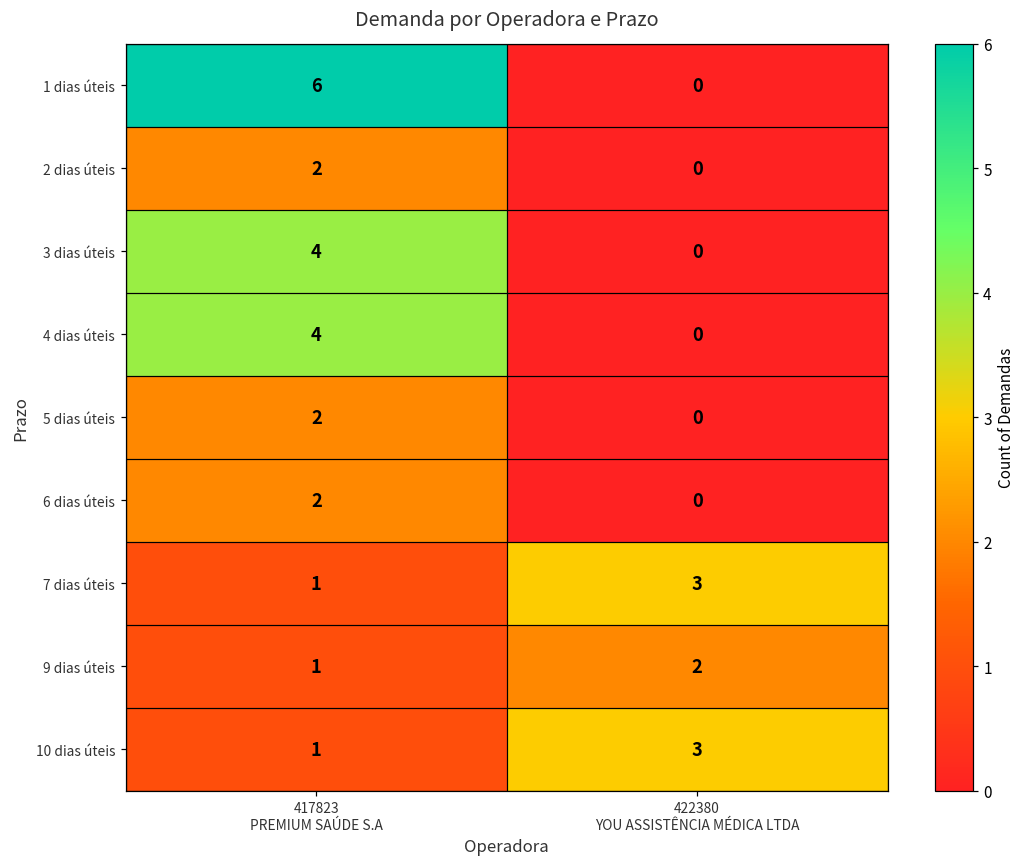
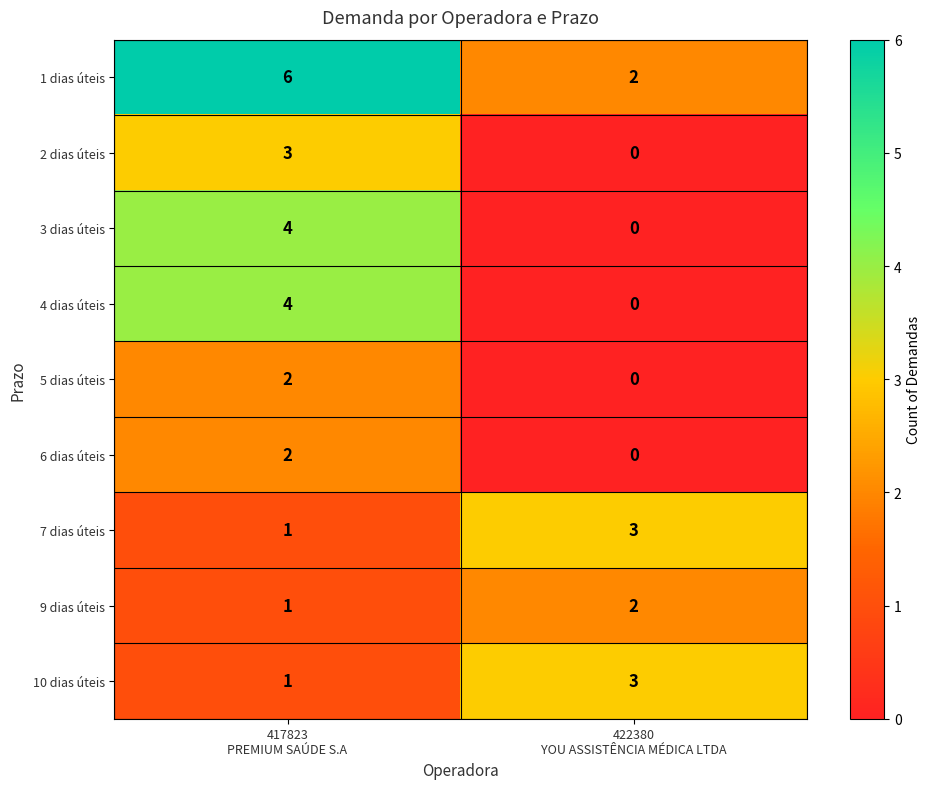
  {
    "1 dias úteis": {
      "417823 PREMIUM SAÚDE S.A": 6,
-     "422380 YOU ASSISTÊNCIA MÉDICA LTDA": 0
+     "422380 YOU ASSISTÊNCIA MÉDICA LTDA": 2
    },
    "2 dias úteis": {
-     "417823 PREMIUM SAÚDE S.A": 2,
+     "417823 PREMIUM SAÚDE S.A": 3,
      "422380 YOU ASSISTÊNCIA MÉDICA LTDA": 0
    },
    "3 dias úteis": {
      "417823 PREMIUM SAÚDE S.A": 4,
      "422380 YOU ASSISTÊNCIA MÉDICA LTDA": 0
    },
    "4 dias úteis": {
      "417823 PREMIUM SAÚDE S.A": 4,
      "422380 YOU ASSISTÊNCIA MÉDICA LTDA": 0
    },
    "5 dias úteis": {
      "417823 PREMIUM SAÚDE S.A": 2,
      "422380 YOU ASSISTÊNCIA MÉDICA LTDA": 0
    },
    "6 dias úteis": {
      "417823 PREMIUM SAÚDE S.A": 2,
      "422380 YOU ASSISTÊNCIA MÉDICA LTDA": 0
    },
    "7 dias úteis": {
      "417823 PREMIUM SAÚDE S.A": 1,
      "422380 YOU ASSISTÊNCIA MÉDICA LTDA": 3
    },
    "9 dias úteis": {
      "417823 PREMIUM SAÚDE S.A": 1,
      "422380 YOU ASSISTÊNCIA MÉDICA LTDA": 2
    },
    "10 dias úteis": {
      "417823 PREMIUM SAÚDE S.A": 1,
      "422380 YOU ASSISTÊNCIA MÉDICA LTDA": 3
    }
  }
